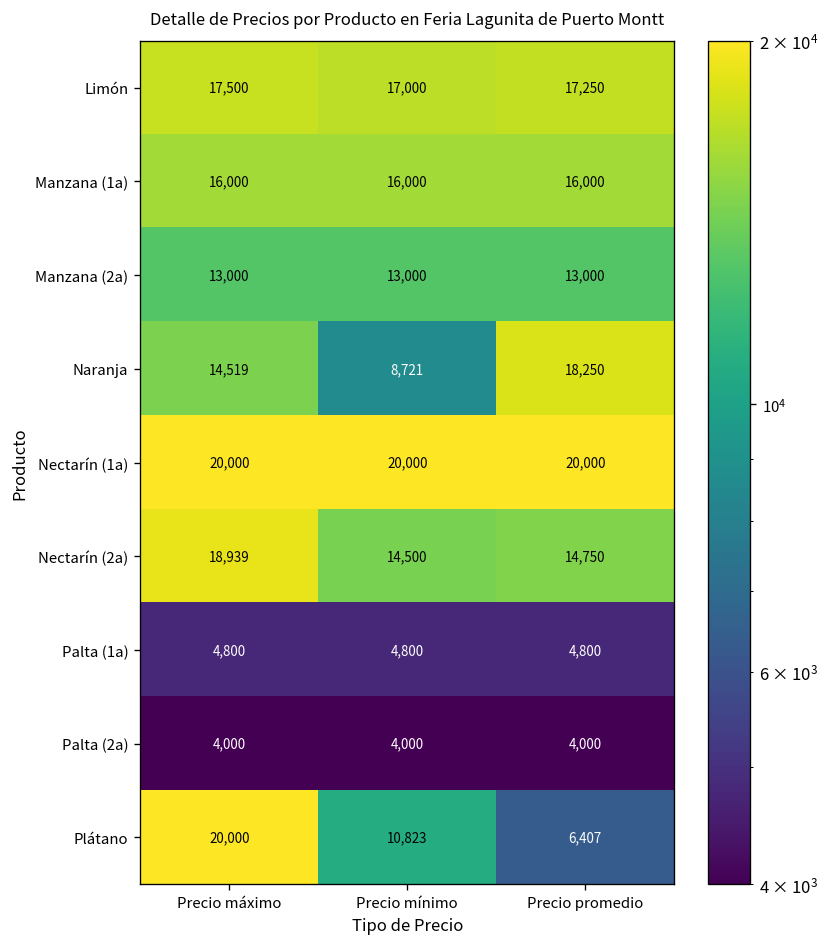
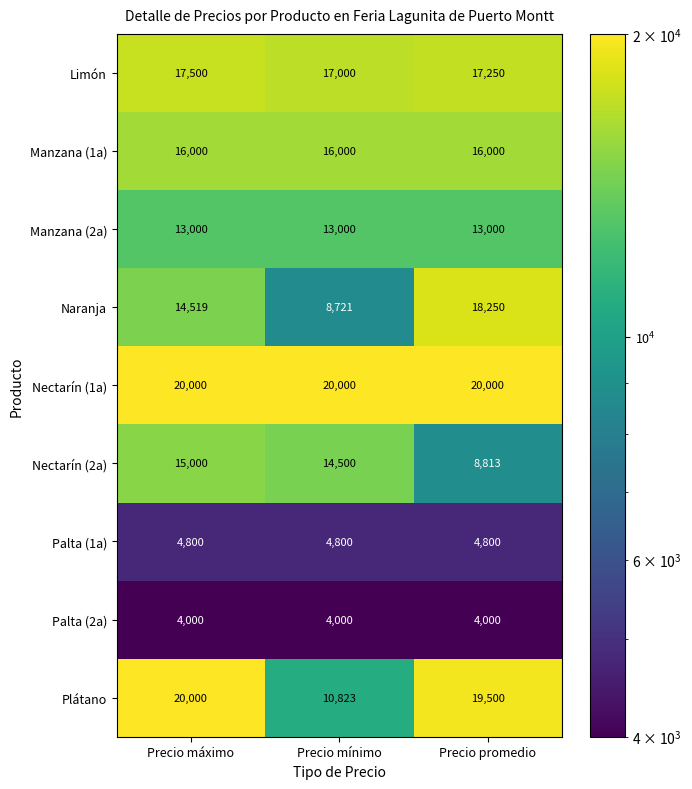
  {
    "Limón": {
      "Precio máximo": "17,500",
      "Precio mínimo": "17,000",
      "Precio promedio": "17,250"
    },
    "Manzana (1a)": {
      "Precio máximo": "16,000",
      "Precio mínimo": "16,000",
      "Precio promedio": "16,000"
    },
    "Manzana (2a)": {
      "Precio máximo": "13,000",
      "Precio mínimo": "13,000",
      "Precio promedio": "13,000"
    },
    "Naranja": {
      "Precio máximo": "14,519",
      "Precio mínimo": "8,721",
      "Precio promedio": "18,250"
    },
    "Nectarín (1a)": {
      "Precio máximo": "20,000",
      "Precio mínimo": "20,000",
      "Precio promedio": "20,000"
    },
    "Nectarín (2a)": {
-     "Precio máximo": "18,939",
+     "Precio máximo": "15,000",
      "Precio mínimo": "14,500",
-     "Precio promedio": "14,750"
+     "Precio promedio": "8,813"
    },
    "Palta (1a)": {
      "Precio máximo": "4,800",
      "Precio mínimo": "4,800",
      "Precio promedio": "4,800"
    },
    "Palta (2a)": {
      "Precio máximo": "4,000",
      "Precio mínimo": "4,000",
      "Precio promedio": "4,000"
    },
    "Plátano": {
      "Precio máximo": "20,000",
      "Precio mínimo": "10,823",
-     "Precio promedio": "6,407"
+     "Precio promedio": "19,500"
    }
  }
